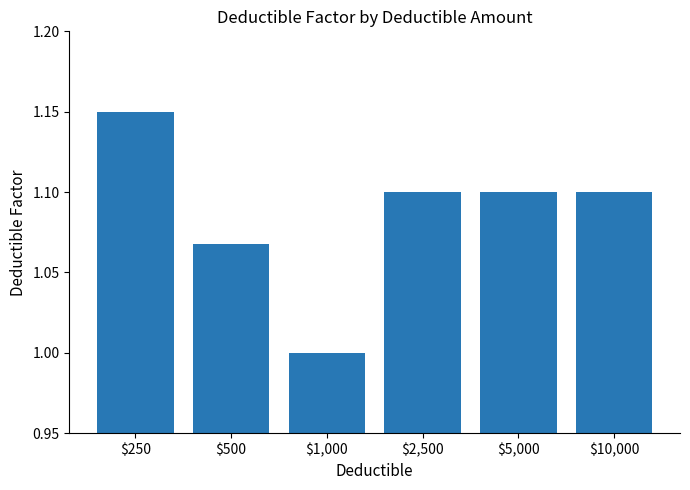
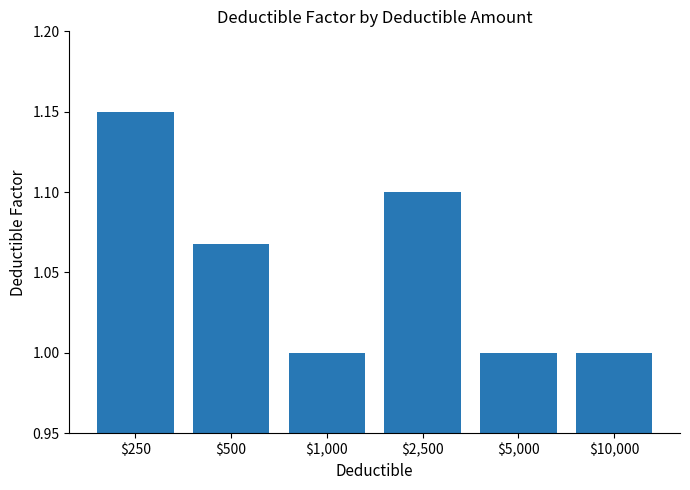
  {
    "$250": 1.150,
    "$500": 1.068,
    "$1,000": 1.0,
    "$2,500": 1.1,
-   "$5,000": 1.1,
-   "$10,000": 1.1
+   "$5,000": 1.0,
+   "$10,000": 1.0
  }
